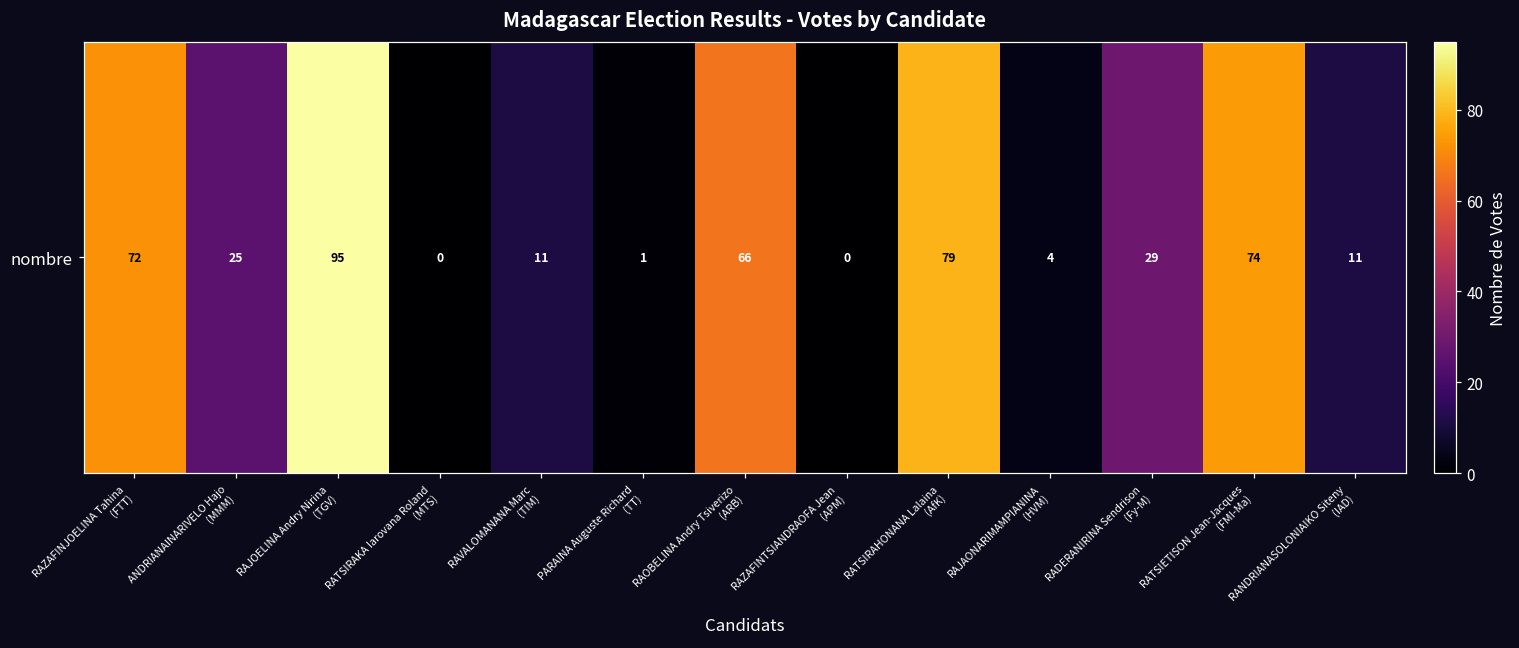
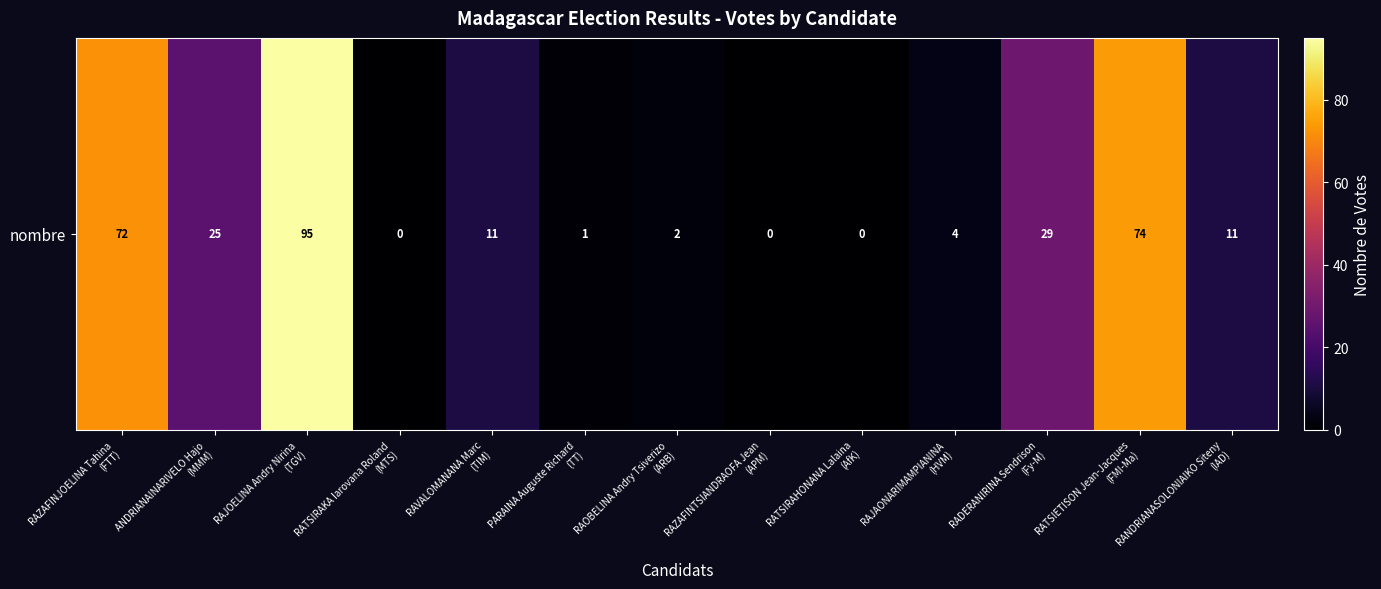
  {
    "nombre": {
      "RAZAFINJOELINA Tahina (FTT)": 72,
      "ANDRIANAINARIVELO Hajo (MMM)": 25,
      "RAJOELINA Andry Nirina (TGV)": 95,
      "RATSIRAKA Iarovana Roland (MTS)": 0,
      "RAVALOMANANA Marc (TIM)": 11,
      "PARAINA Auguste Richard (TT)": 1,
-     "RAOBELINA Andry Tsiverizo (ARB)": 66,
+     "RAOBELINA Andry Tsiverizo (ARB)": 2,
      "RAZAFINTSIANDRAOFA Jean (APM)": 0,
-     "RATSIRAHONANA Lalaina (AfK)": 79,
+     "RATSIRAHONANA Lalaina (AfK)": 0,
      "RAJAONARIMAMPIANINA (HVM)": 4,
      "RADERANIRINA Sendrison (Fy-M)": 29,
      "RATSIETISON Jean-Jacques (FMI-Ma)": 74,
      "RANDRIANASOLONIAIKO Siteny (IAD)": 11
    }
  }
